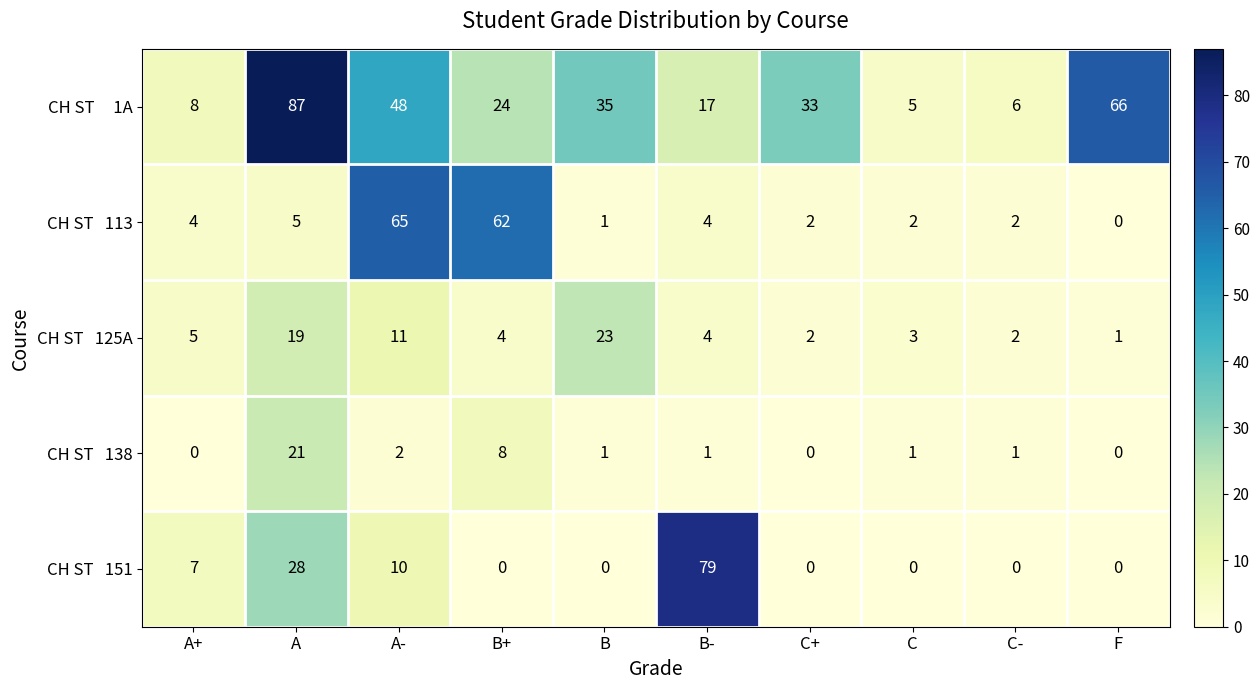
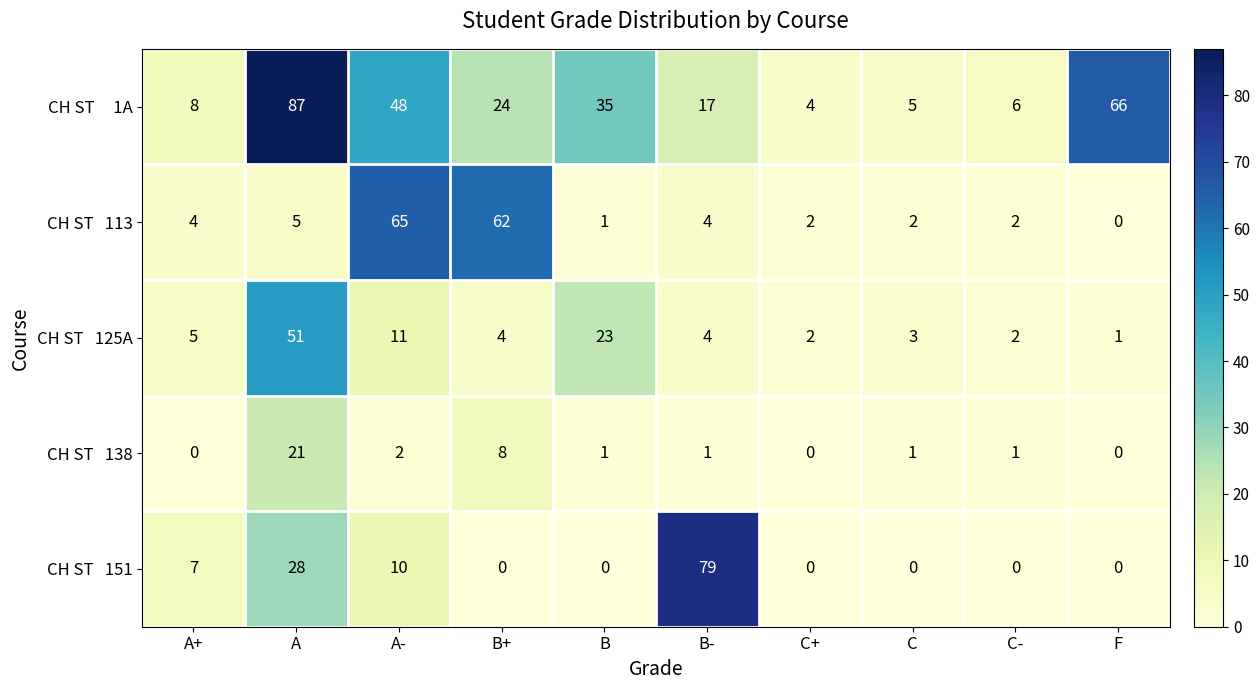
  {
    "CH ST 1A": {
      "A+": 8,
      "A": 87,
      "A-": 48,
      "B+": 24,
      "B": 35,
      "B-": 17,
-     "C+": 33,
+     "C+": 4,
      "C": 5,
      "C-": 6,
      "F": 66
    },
    "CH ST 113": {
      "A+": 4,
      "A": 5,
      "A-": 65,
      "B+": 62,
      "B": 1,
      "B-": 4,
      "C+": 2,
      "C": 2,
      "C-": 2,
      "F": 0
    },
    "CH ST 125A": {
      "A+": 5,
-     "A": 19,
+     "A": 51,
      "A-": 11,
      "B+": 4,
      "B": 23,
      "B-": 4,
      "C+": 2,
      "C": 3,
      "C-": 2,
      "F": 1
    },
    "CH ST 138": {
      "A+": 0,
      "A": 21,
      "A-": 2,
      "B+": 8,
      "B": 1,
      "B-": 1,
      "C+": 0,
      "C": 1,
      "C-": 1,
      "F": 0
    },
    "CH ST 151": {
      "A+": 7,
      "A": 28,
      "A-": 10,
      "B+": 0,
      "B": 0,
      "B-": 79,
      "C+": 0,
      "C": 0,
      "C-": 0,
      "F": 0
    }
  }
